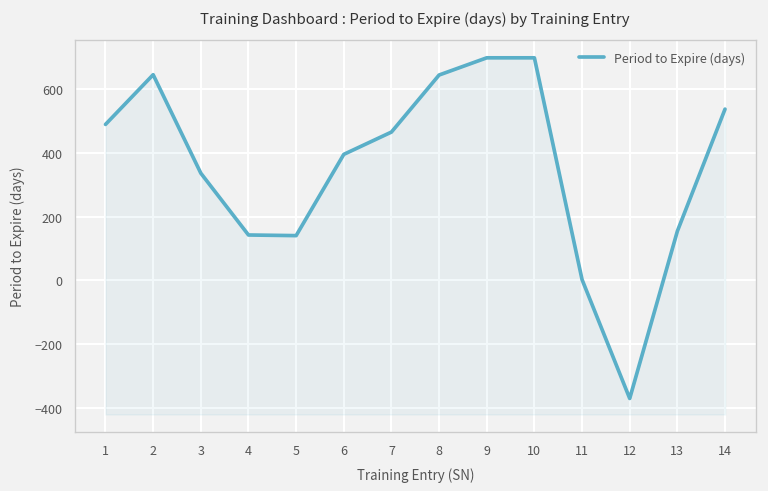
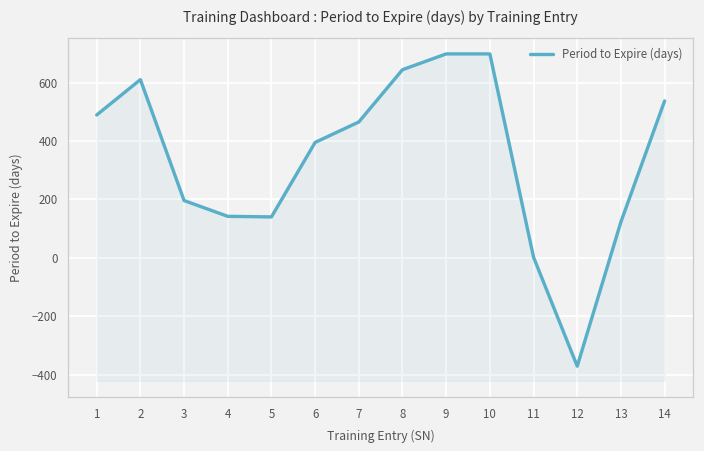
  {
    "1": 490,
-   "2": 650,
-   "3": 340,
+   "2": 610,
+   "3": 200,
    "4": 140,
    "5": 140,
    "6": 400,
    "7": 470,
    "8": 640,
    "9": 700,
    "10": 700,
    "11": 0,
    "12": -370,
-   "13": 150,
+   "13": 120,
    "14": 540
  }
